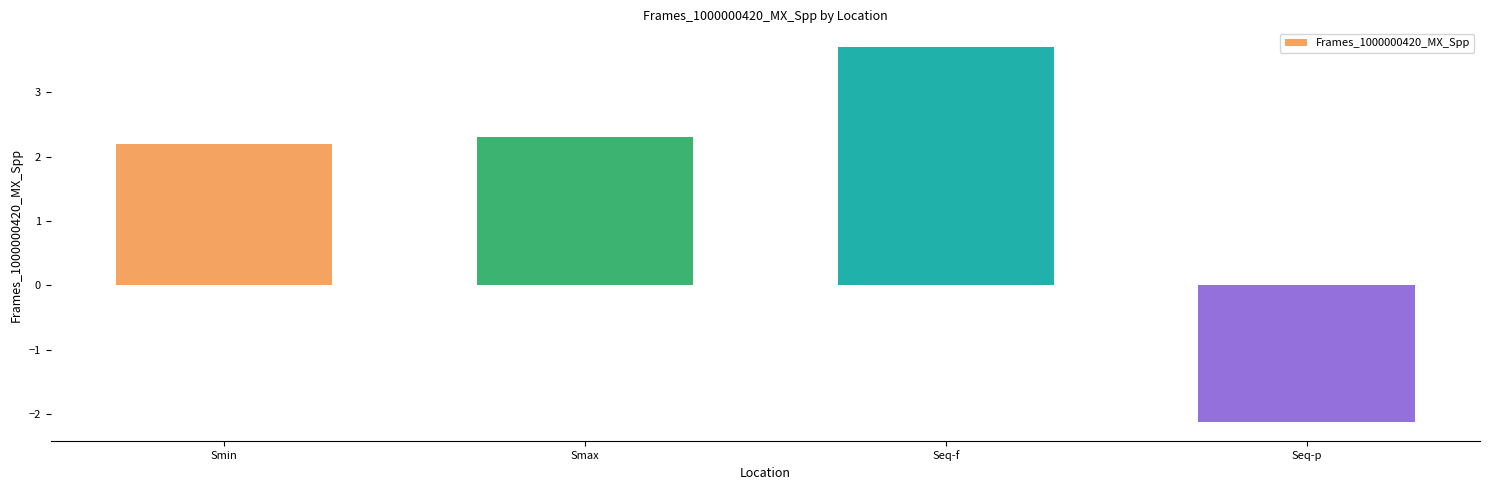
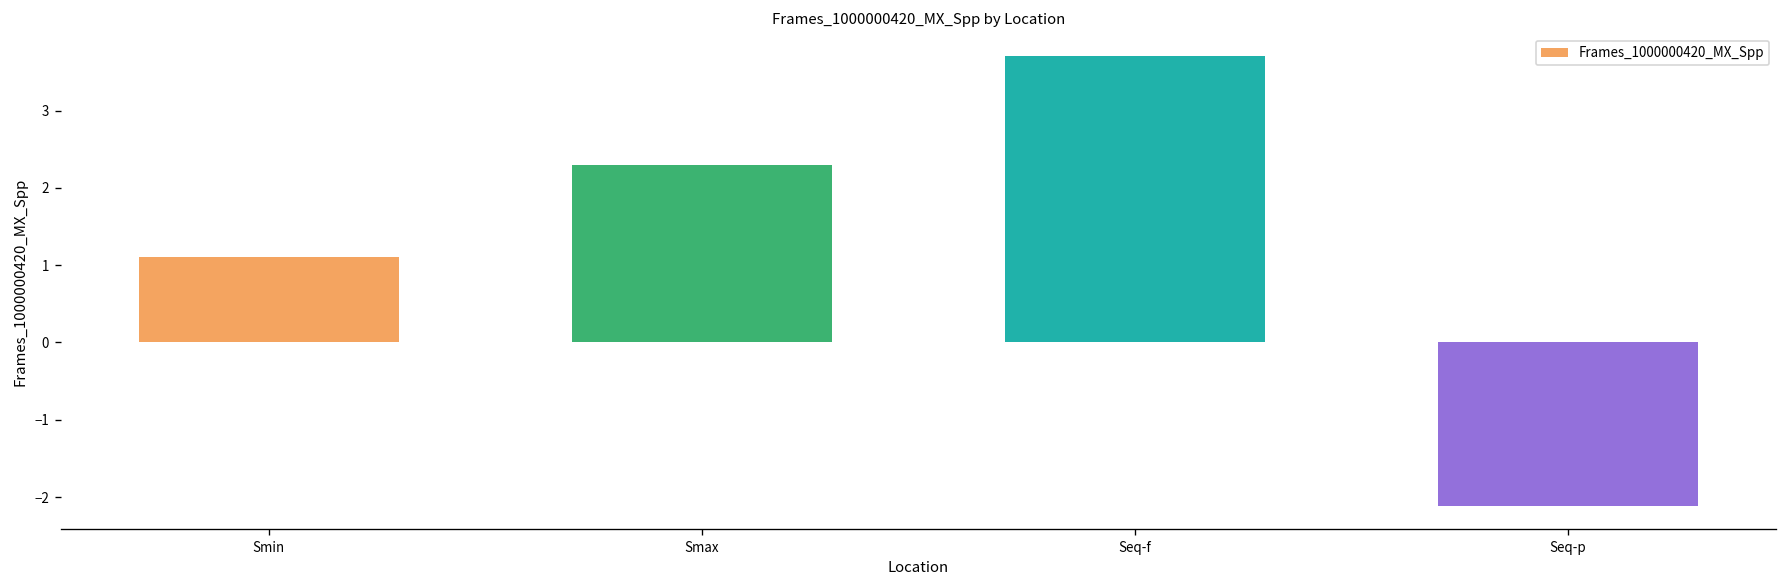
  {
-   "Smin": 2.2,
+   "Smin": 1.1,
    "Smax": 2.3,
    "Seq-f": 3.7,
    "Seq-p": -2.1
  }
